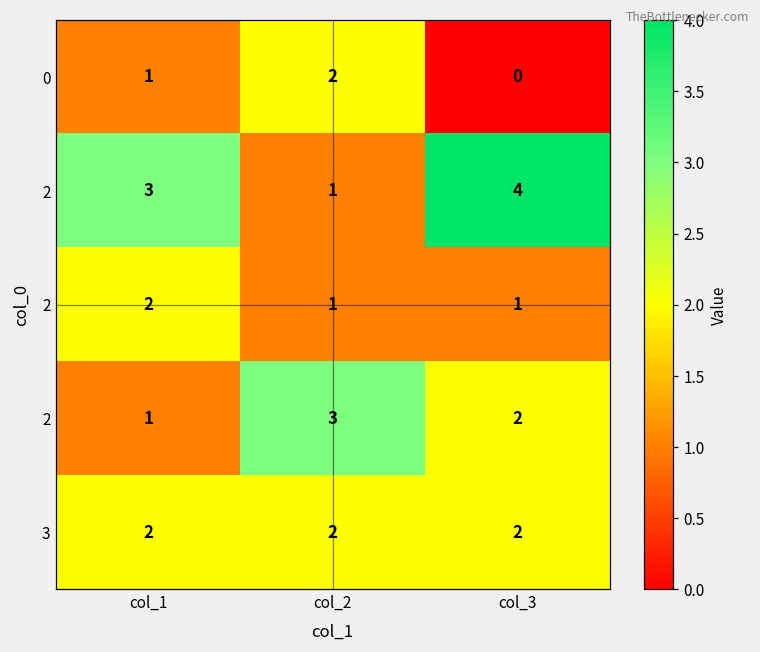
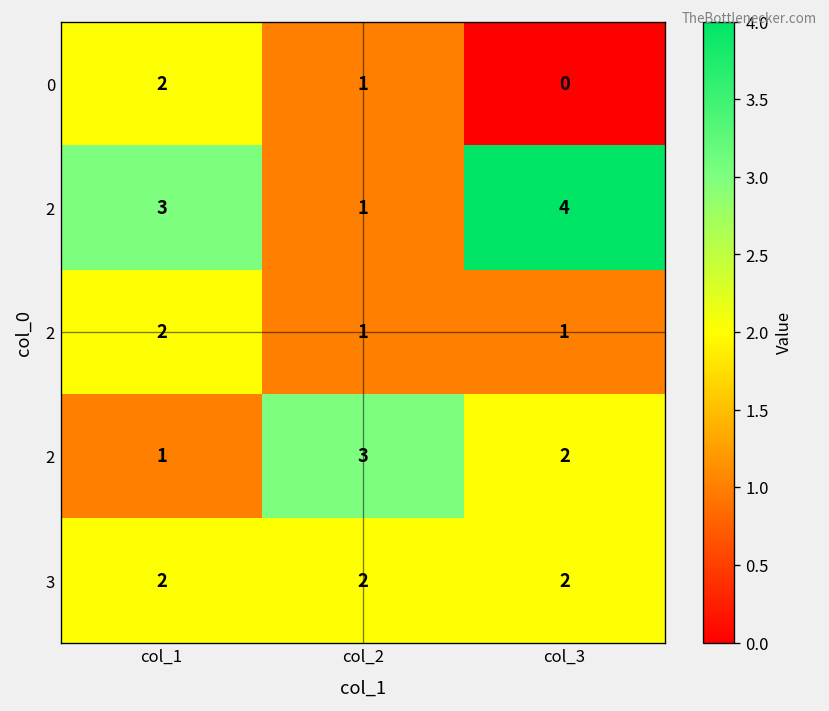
  {
    "0": {
-     "col_1": 1,
-     "col_2": 2,
+     "col_1": 2,
+     "col_2": 1,
      "col_3": 0
    },
    "3": {
      "col_1": 2,
      "col_2": 2,
      "col_3": 2
    }
  }
